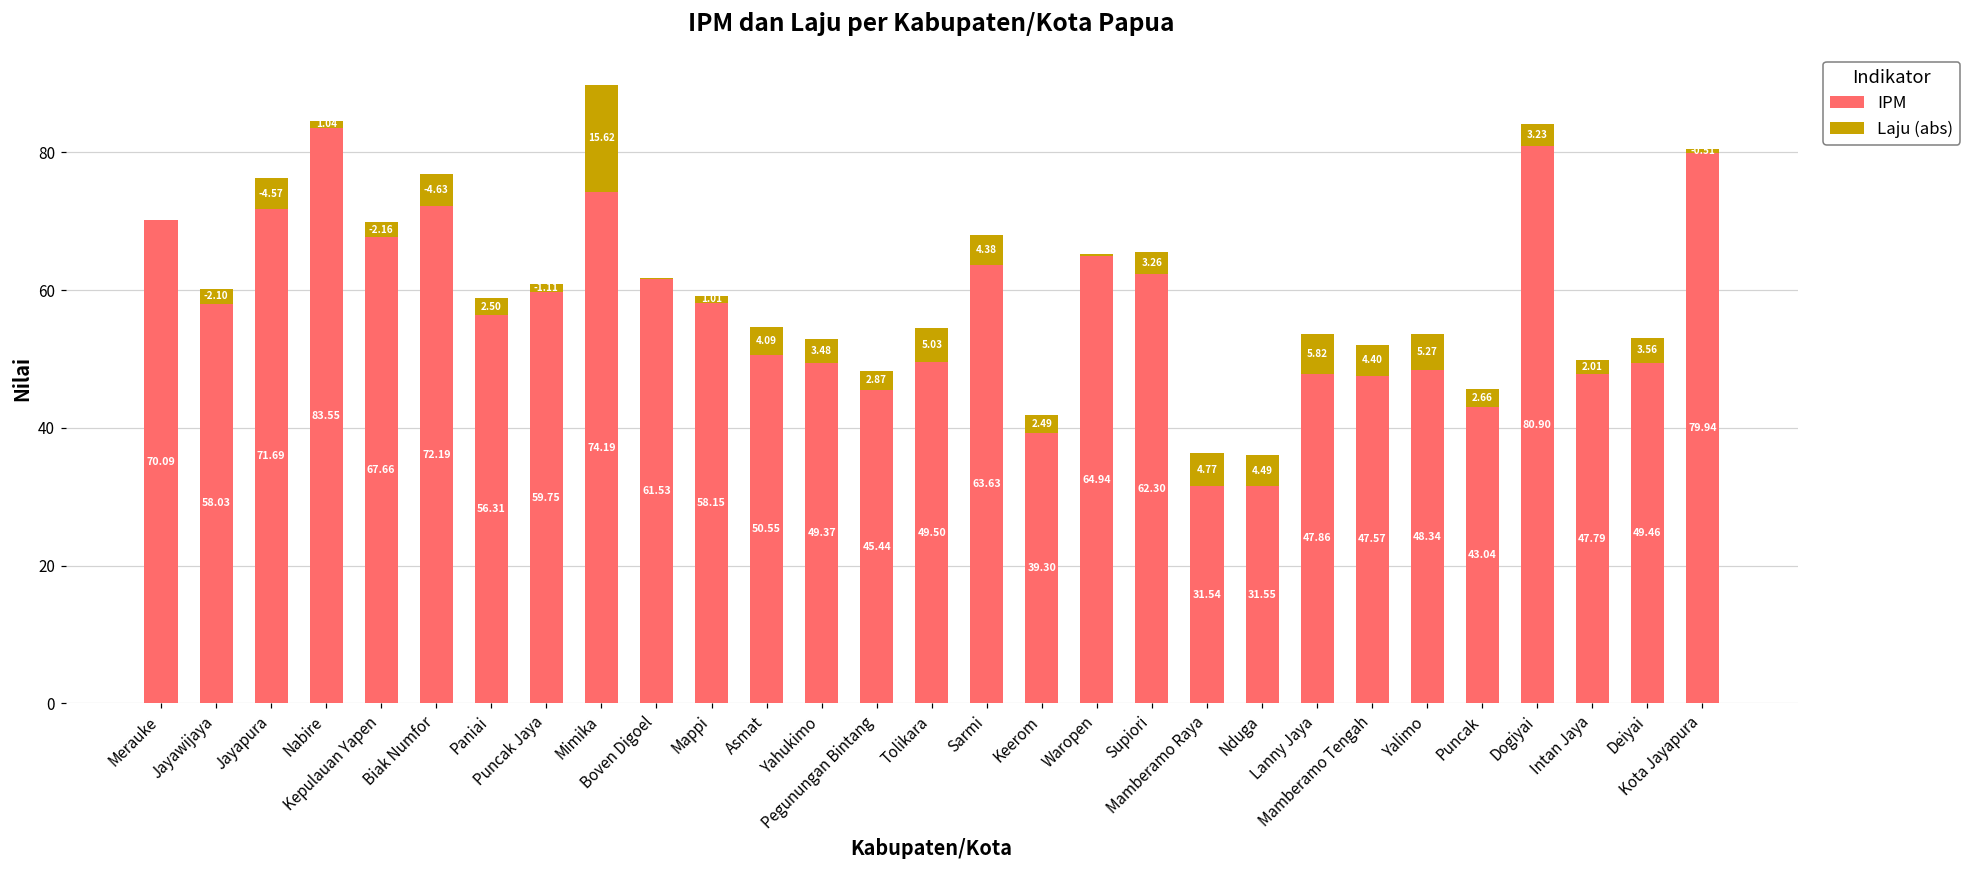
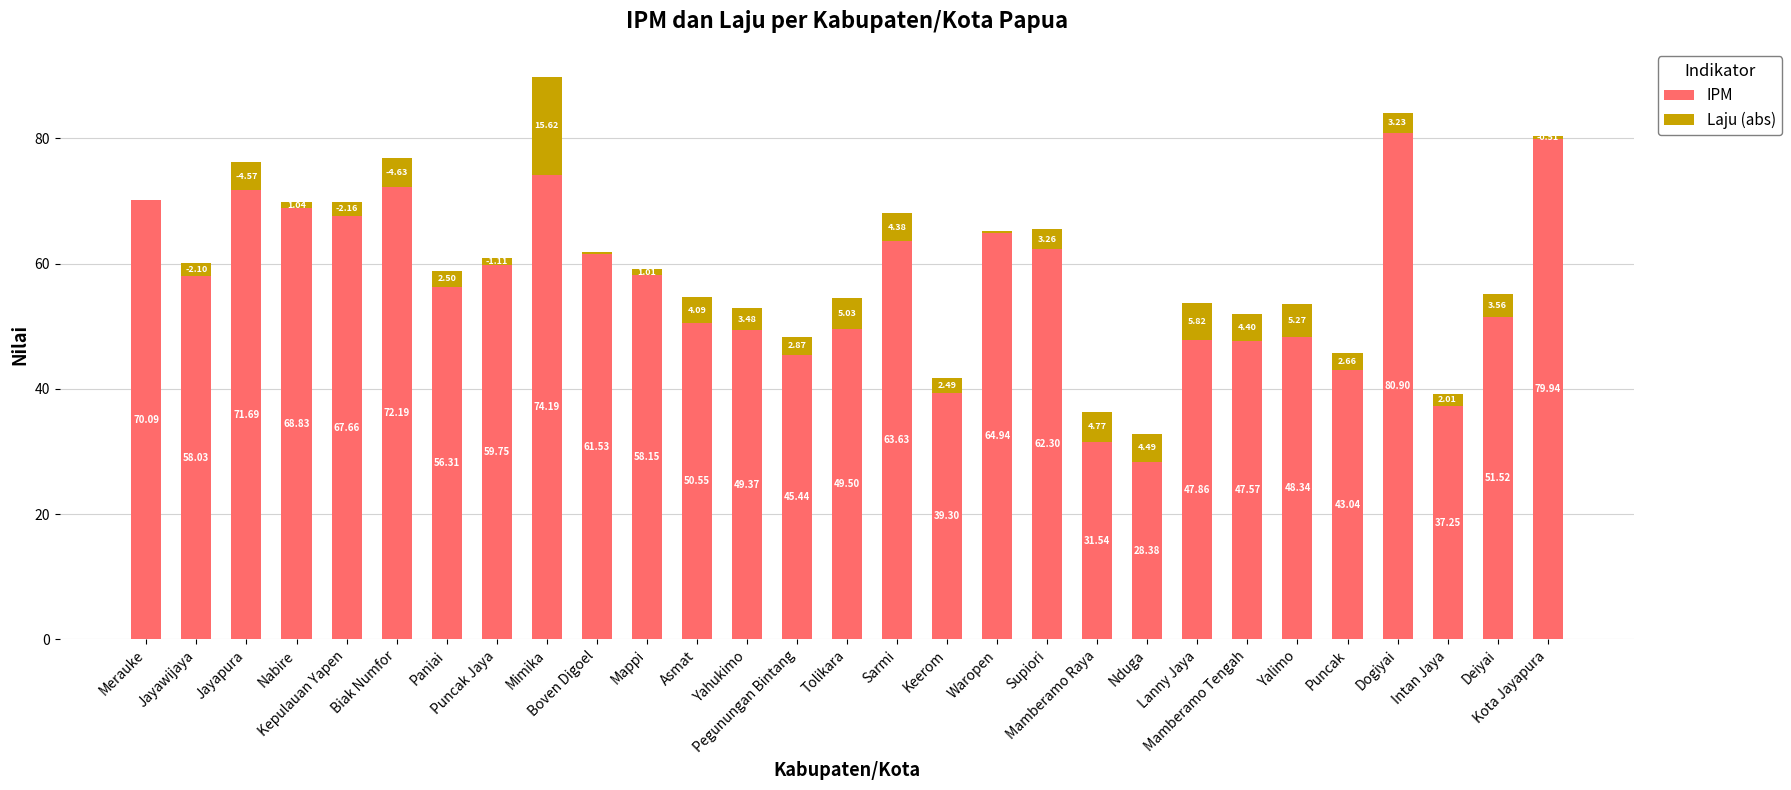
  {
    "IPM": {
      "Merauke": 70.09,
      "Jayawijaya": 58.03,
      "Jayapura": 71.69,
-     "Nabire": 83.55,
+     "Nabire": 68.83,
      "Kepulauan Yapen": 67.66,
      "Biak Numfor": 72.19,
      "Paniai": 56.31,
      "Puncak Jaya": 59.75,
      "Mimika": 74.19,
      "Boven Digoel": 61.53,
      "Mappi": 58.15,
      "Asmat": 50.55,
      "Yahukimo": 49.37,
      "Pegunungan Bintang": 45.44,
      "Tolikara": 49.50,
      "Sarmi": 63.63,
      "Keerom": 39.30,
      "Waropen": 64.94,
      "Supiori": 62.30,
      "Mamberamo Raya": 31.54,
-     "Nduga": 31.55,
+     "Nduga": 28.38,
      "Lanny Jaya": 47.86,
      "Mamberamo Tengah": 47.57,
      "Yalimo": 48.34,
      "Puncak": 43.04,
      "Dogiyai": 80.90,
-     "Intan Jaya": 47.79,
-     "Deiyai": 49.46,
+     "Intan Jaya": 37.25,
+     "Deiyai": 51.52,
      "Kota Jayapura": 79.94
    },
    "Laju (abs)": {
      "Nabire": 1.04,
      "Paniai": 2.50,
      "Mimika": 15.62,
      "Mappi": 1.01,
      "Asmat": 4.09,
      "Yahukimo": 3.48,
      "Pegunungan Bintang": 2.87,
      "Tolikara": 5.03,
      "Sarmi": 4.38,
      "Keerom": 2.49,
      "Supiori": 3.26,
      "Mamberamo Raya": 4.77,
      "Nduga": 4.49,
      "Lanny Jaya": 5.82,
      "Mamberamo Tengah": 4.40,
      "Yalimo": 5.27,
      "Puncak": 2.66,
      "Dogiyai": 3.23,
      "Intan Jaya": 2.01,
      "Deiyai": 3.56
    }
  }
